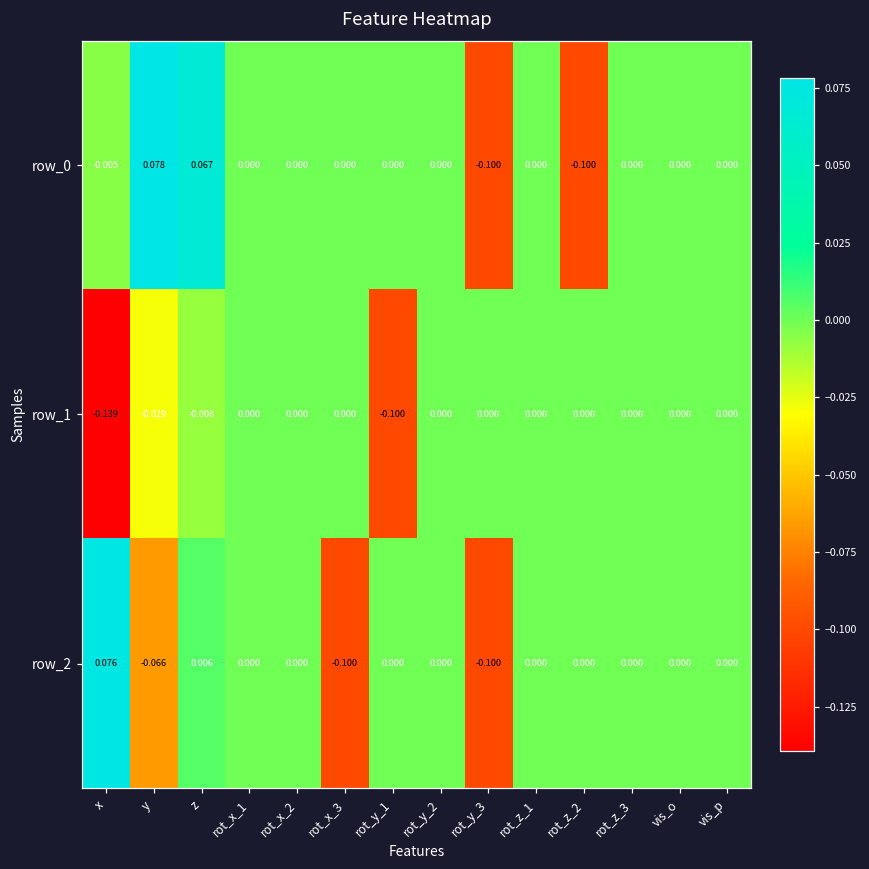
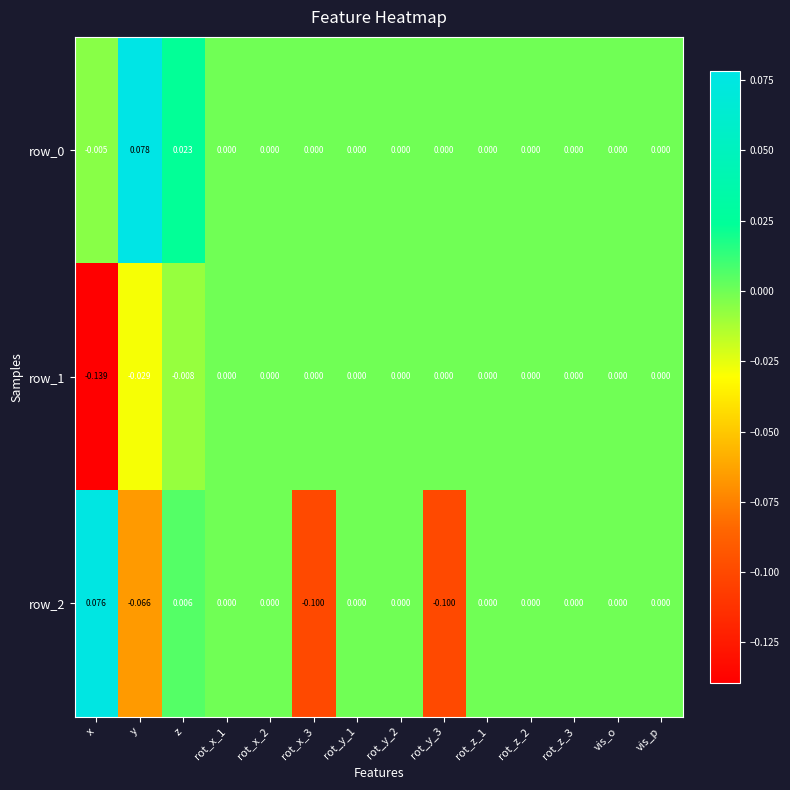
  {
    "row_0": {
      "x": -0.005,
      "y": 0.078,
-     "z": 0.067,
+     "z": 0.023,
      "rot_x_1": 0.000,
      "rot_x_2": 0.000,
      "rot_x_3": 0.000,
      "rot_y_1": 0.000,
      "rot_y_2": 0.000,
-     "rot_y_3": -0.100,
+     "rot_y_3": 0.000,
      "rot_z_1": 0.000,
-     "rot_z_2": -0.100,
+     "rot_z_2": 0.000,
      "rot_z_3": 0.000,
      "vis_o": 0.000,
      "vis_p": 0.000
    },
    "row_1": {
      "x": -0.139,
      "y": -0.029,
      "z": -0.008,
      "rot_x_1": 0.000,
      "rot_x_2": 0.000,
      "rot_x_3": 0.000,
-     "rot_y_1": -0.100,
+     "rot_y_1": 0.000,
      "rot_y_2": 0.000,
      "rot_y_3": 0.000,
      "rot_z_1": 0.000,
      "rot_z_2": 0.000,
      "rot_z_3": 0.000,
      "vis_o": 0.000,
      "vis_p": 0.000
    },
    "row_2": {
      "x": 0.076,
      "y": -0.066,
      "z": 0.006,
      "rot_x_1": 0.000,
      "rot_x_2": 0.000,
      "rot_x_3": -0.100,
      "rot_y_1": 0.000,
      "rot_y_2": 0.000,
      "rot_y_3": -0.100,
      "rot_z_1": 0.000,
      "rot_z_2": 0.000,
      "rot_z_3": 0.000,
      "vis_o": 0.000,
      "vis_p": 0.000
    }
  }
